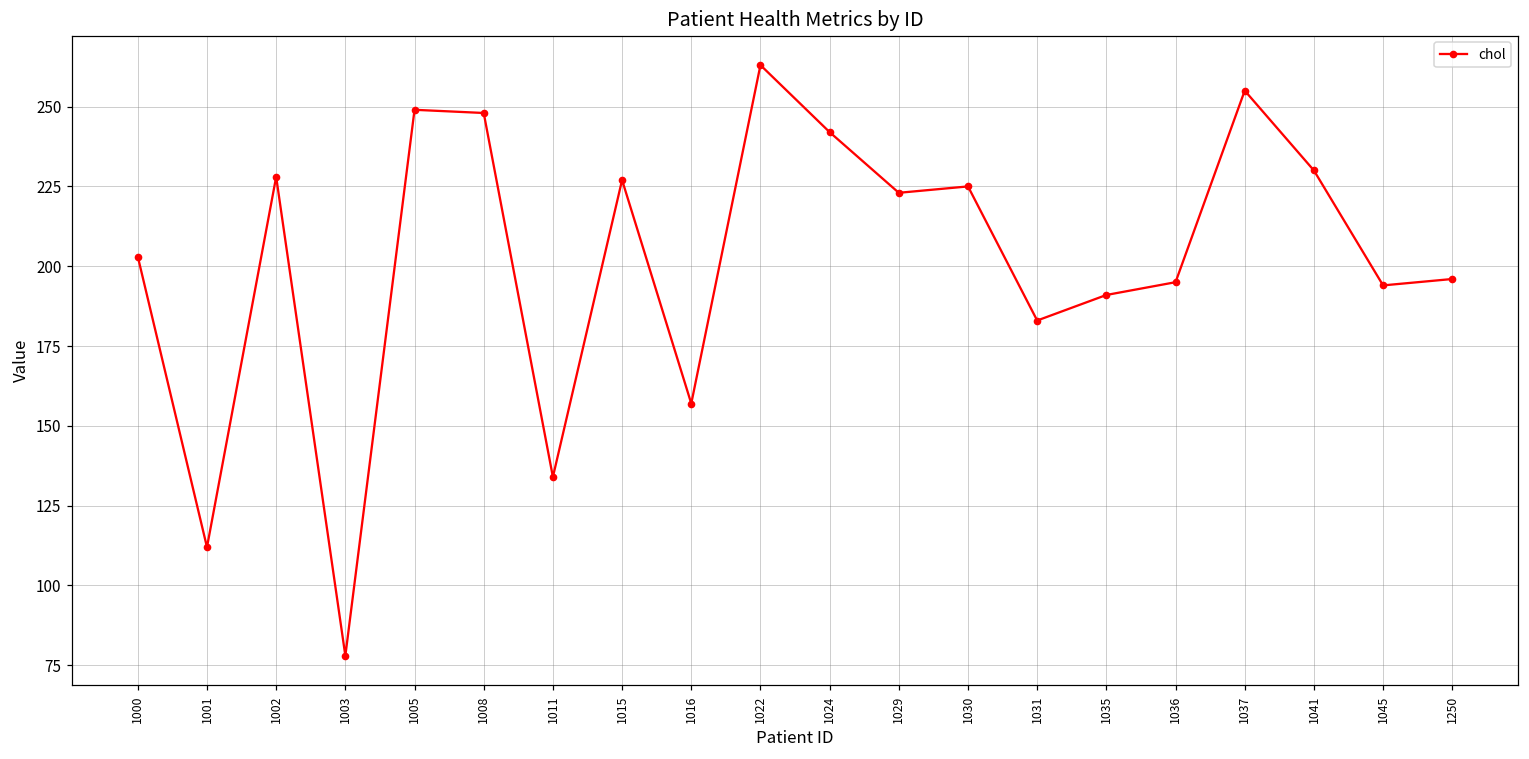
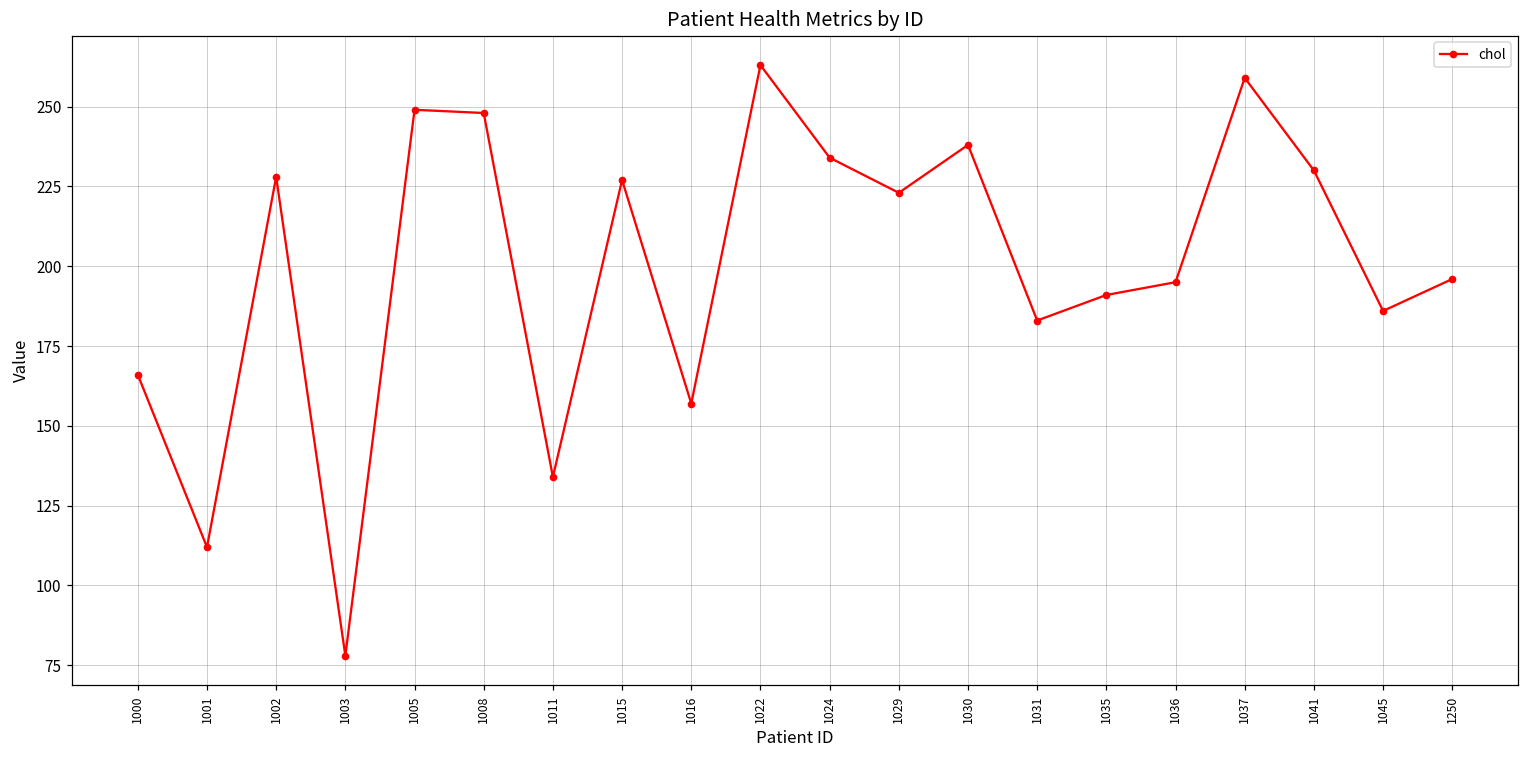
  {
-   "1000": 203,
+   "1000": 166,
    "1001": 112,
    "1002": 228,
    "1003": 78,
    "1005": 249,
    "1008": 248,
    "1011": 134,
    "1015": 227,
    "1016": 157,
    "1022": 263,
-   "1024": 242,
+   "1024": 234,
    "1029": 223,
-   "1030": 225,
+   "1030": 238,
    "1031": 183,
    "1035": 191,
    "1036": 195,
-   "1037": 255,
+   "1037": 259,
    "1041": 230,
-   "1045": 194,
+   "1045": 186,
    "1250": 196
  }
